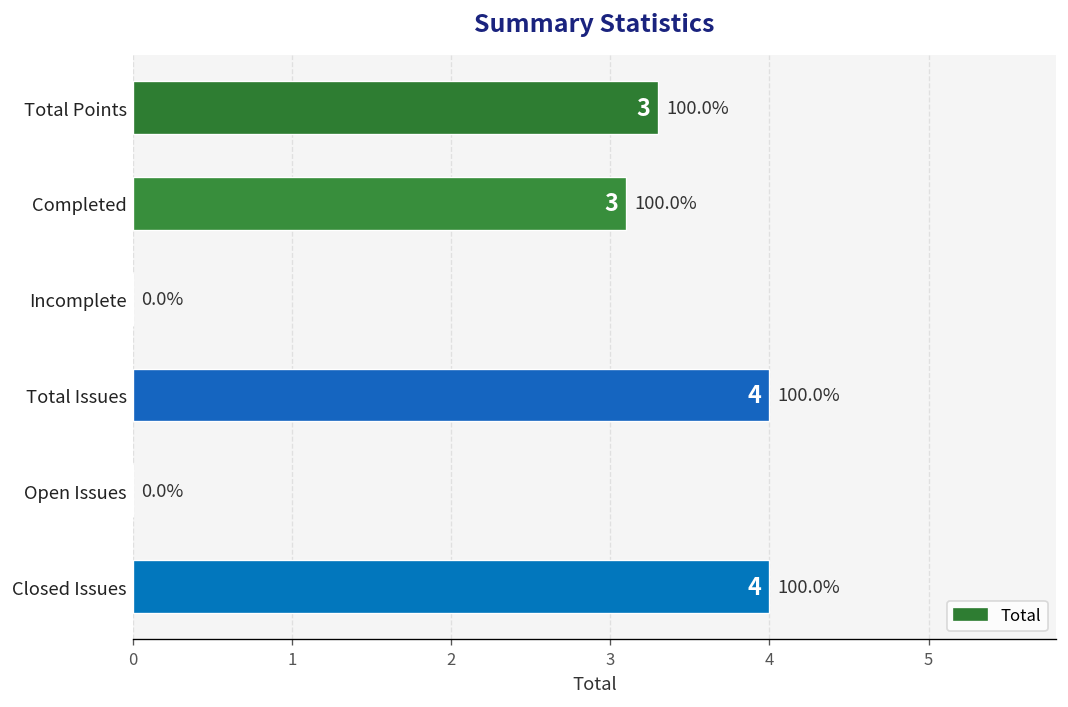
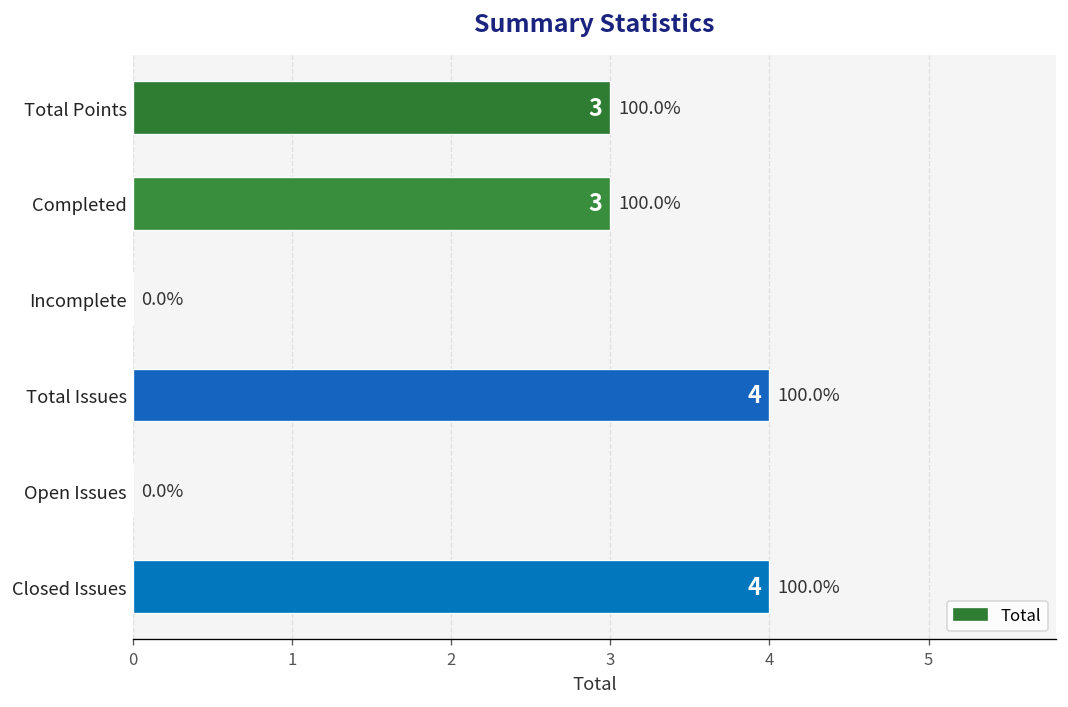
  {
-   "Total Points": 3.3,
-   "Completed": 3.1
+   "Total Points": 3.0,
+   "Completed": 3.0
  }
